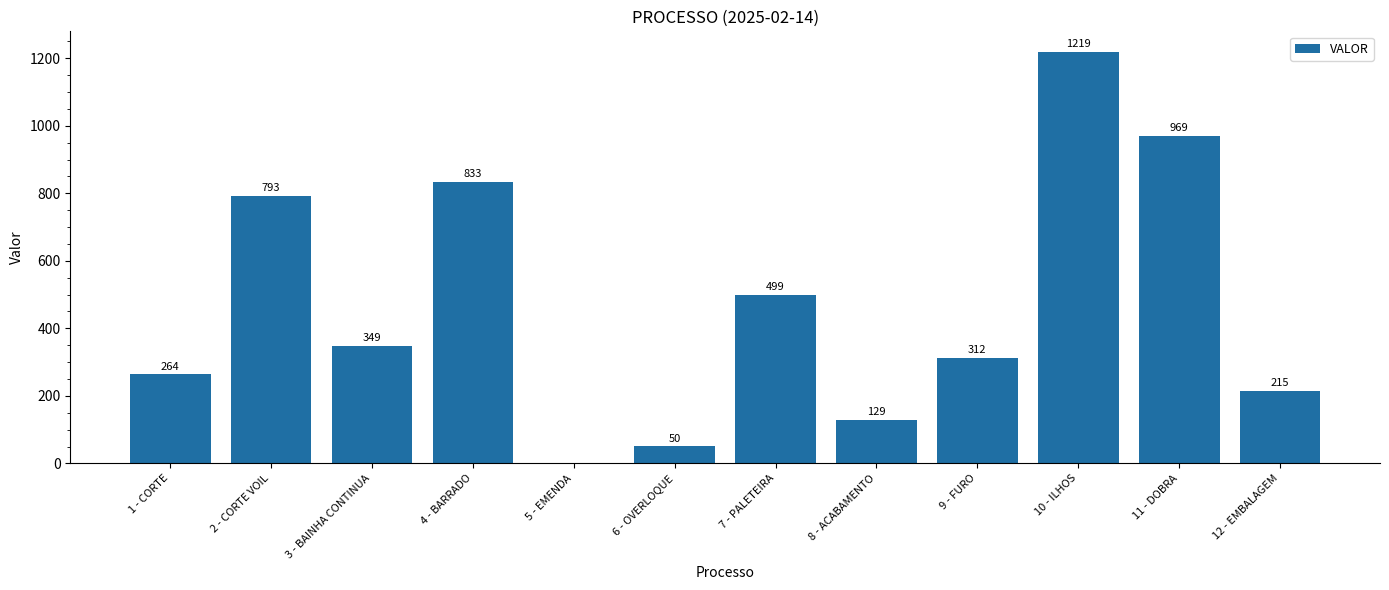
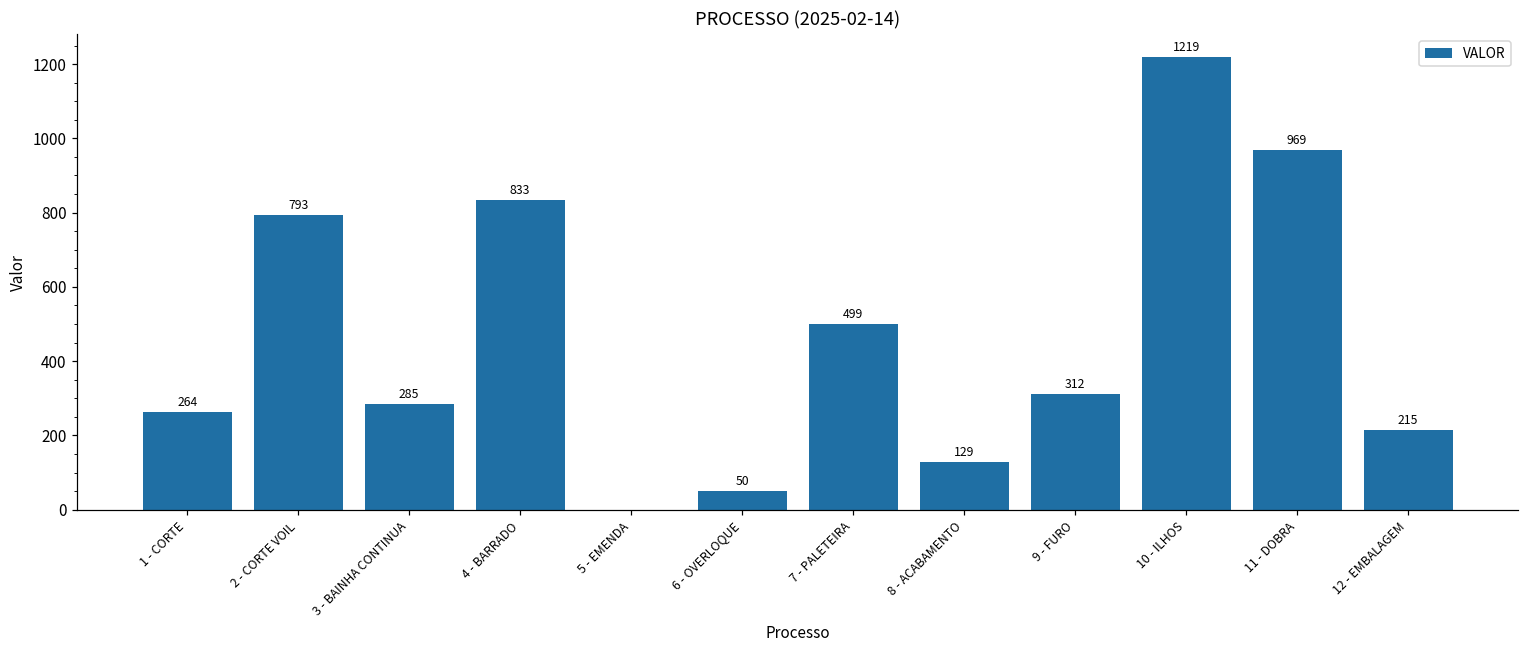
  {
    "1 - CORTE": 264,
    "2 - CORTE VOIL": 793,
-   "3 - BAINHA CONTINUA": 349,
+   "3 - BAINHA CONTINUA": 285,
    "4 - BARRADO": 833,
    "6 - OVERLOQUE": 50,
    "7 - PALETEIRA": 499,
    "8 - ACABAMENTO": 129,
    "9 - FURO": 312,
    "10 - ILHOS": 1219,
    "11 - DOBRA": 969,
    "12 - EMBALAGEM": 215
  }
